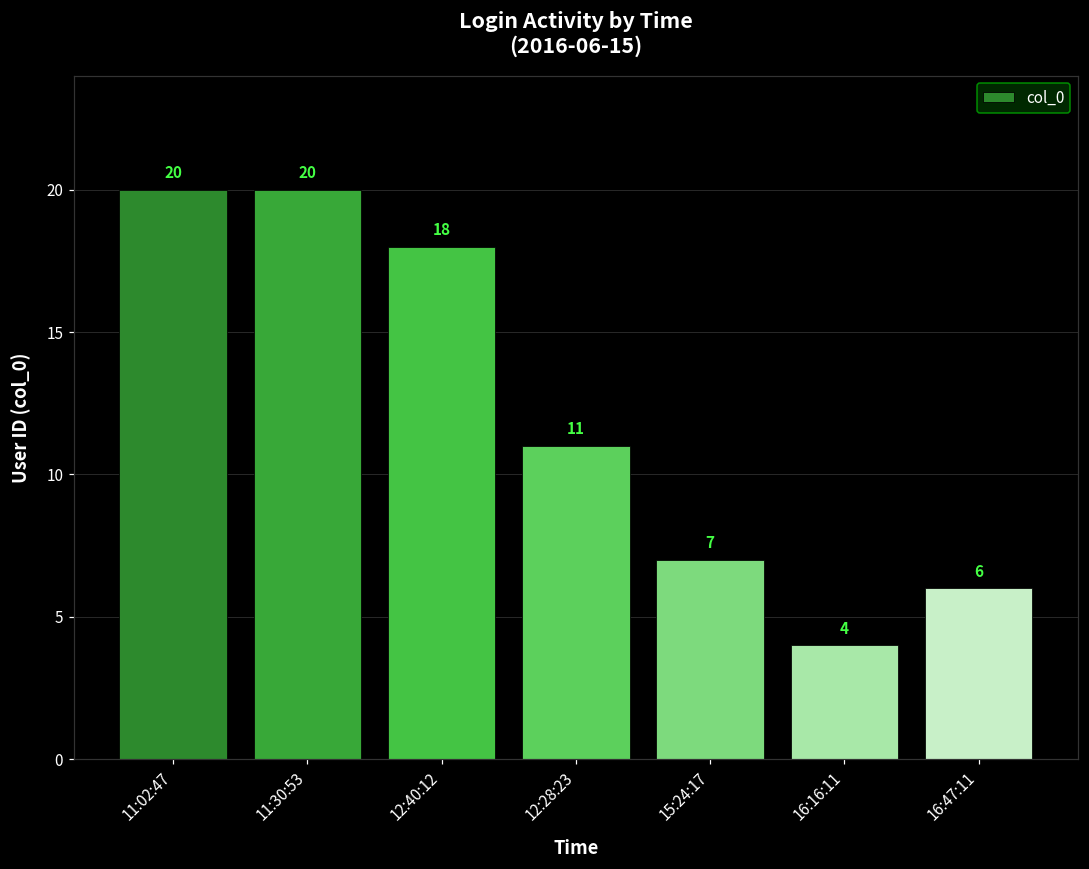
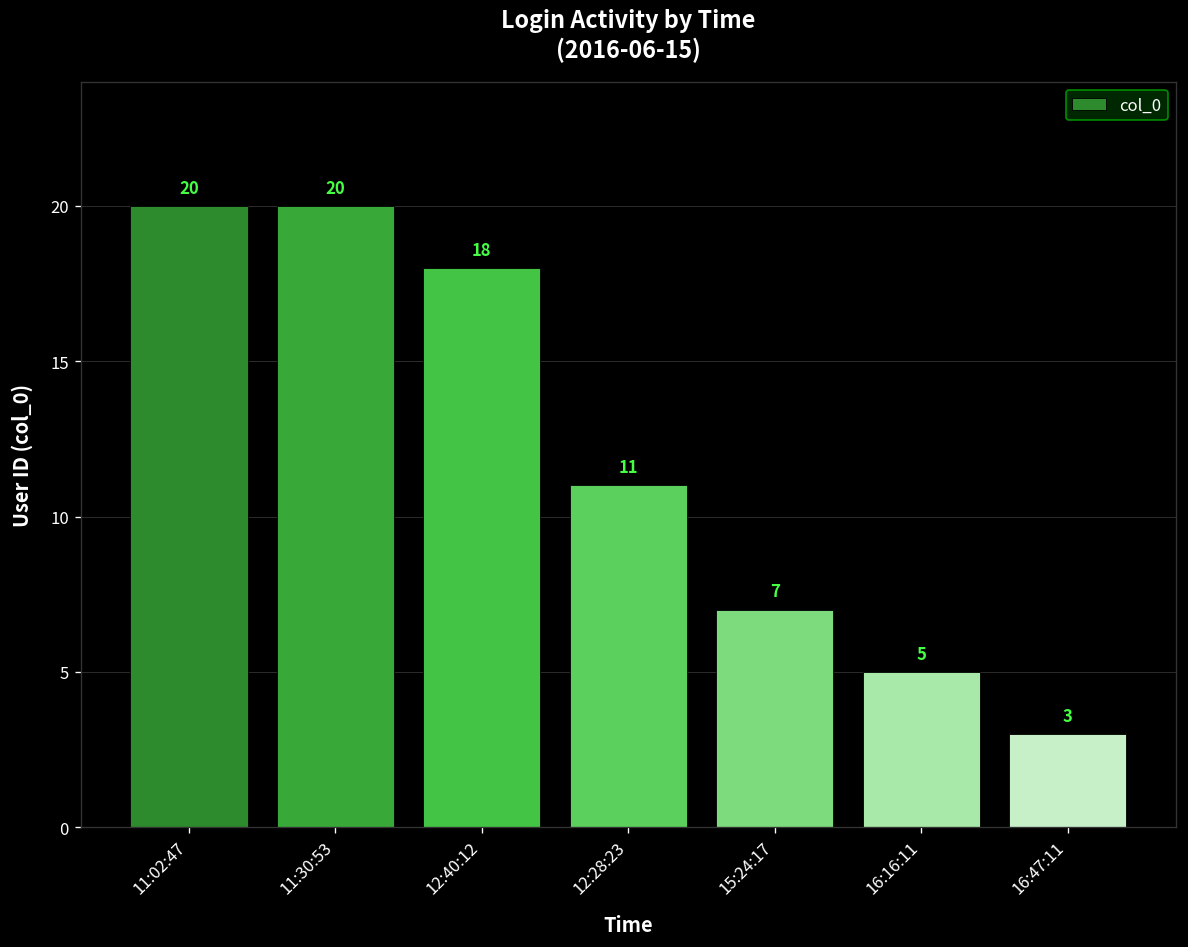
  {
    "11:02:47": 20,
    "11:30:53": 20,
    "12:40:12": 18,
    "12:28:23": 11,
    "15:24:17": 7,
-   "16:16:11": 4,
-   "16:47:11": 6
+   "16:16:11": 5,
+   "16:47:11": 3
  }
